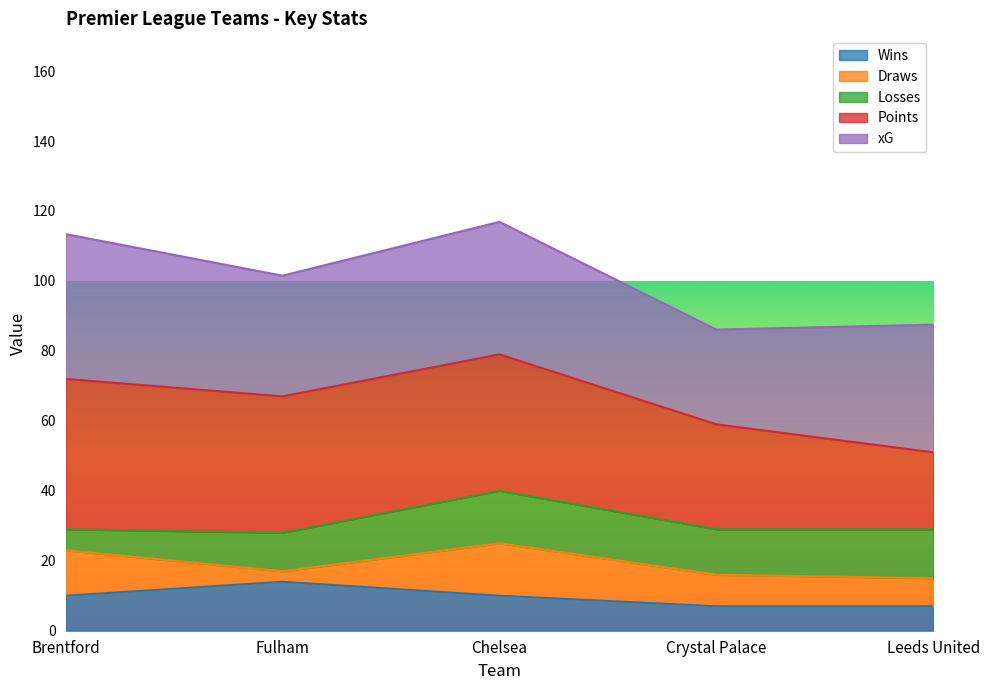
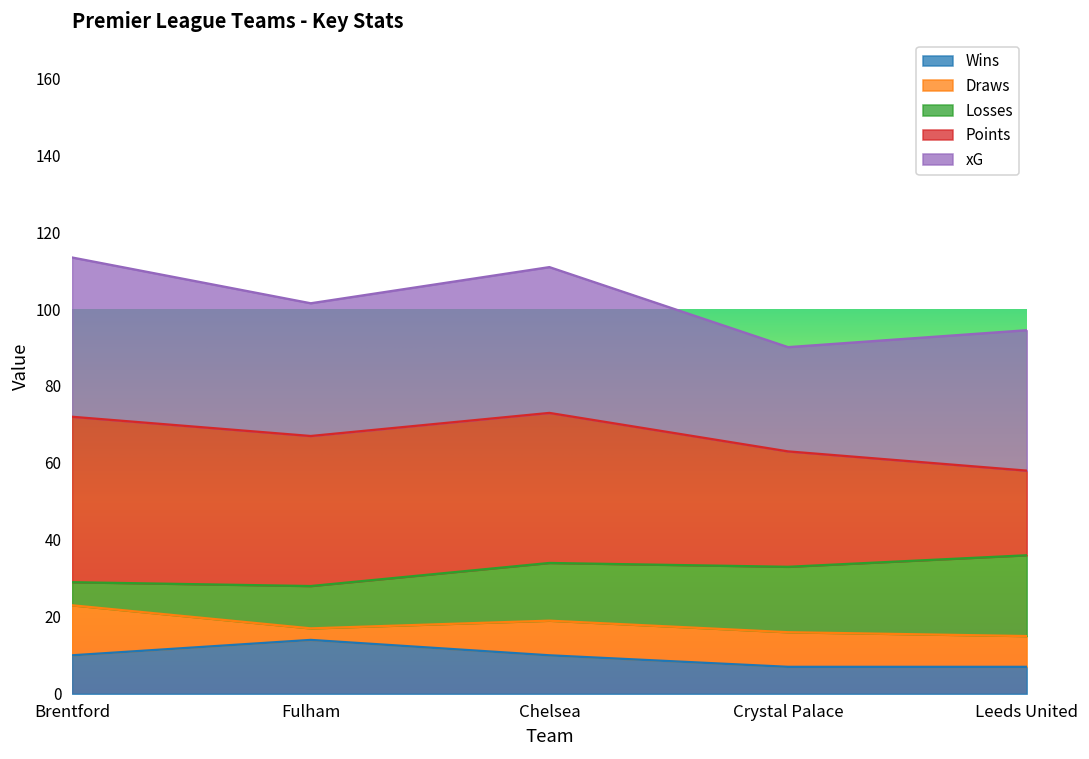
  {
    "Wins": {
      "Brentford": 10,
      "Fulham": 14,
      "Chelsea": 10,
      "Crystal Palace": 7,
      "Leeds United": 7
    },
    "Draws": {
      "Brentford": 13,
      "Fulham": 3,
-     "Chelsea": 15,
+     "Chelsea": 9,
      "Crystal Palace": 9,
      "Leeds United": 8
    },
    "Losses": {
      "Brentford": 6,
      "Fulham": 11,
      "Chelsea": 15,
-     "Crystal Palace": 13,
-     "Leeds United": 14
+     "Crystal Palace": 17,
+     "Leeds United": 21
    },
    "Points": {
      "Brentford": 43,
      "Fulham": 39,
      "Chelsea": 39,
      "Crystal Palace": 30,
      "Leeds United": 22
    },
    "xG": {
      "Brentford": 41,
      "Fulham": 35,
      "Chelsea": 38,
      "Crystal Palace": 27,
      "Leeds United": 37
    }
  }
